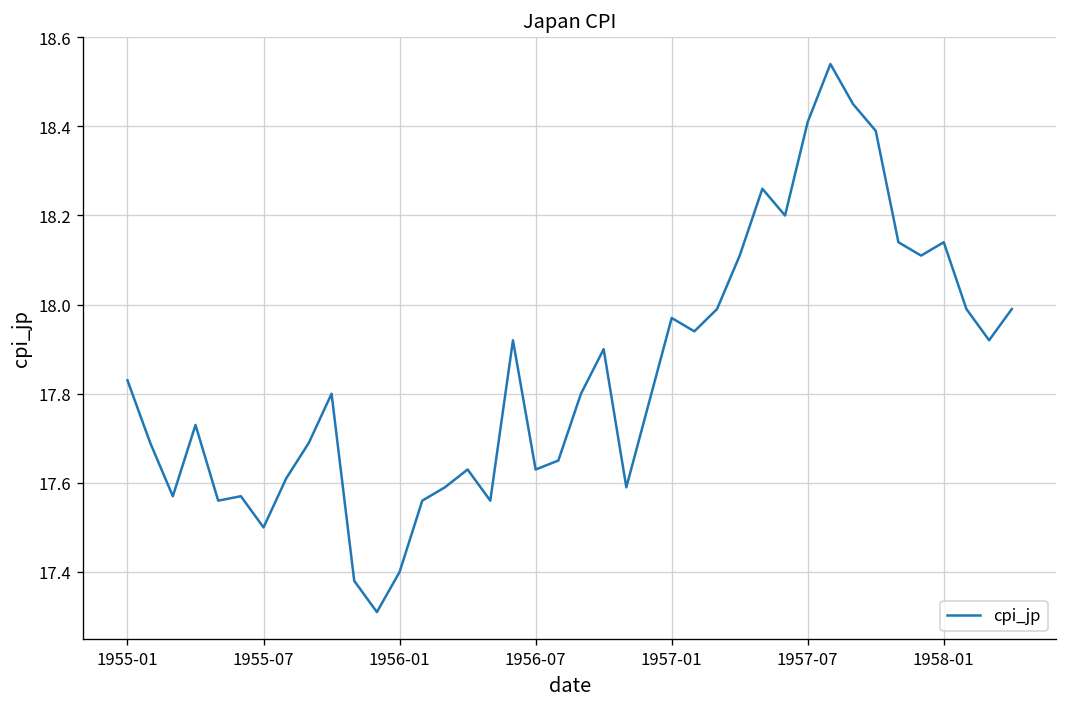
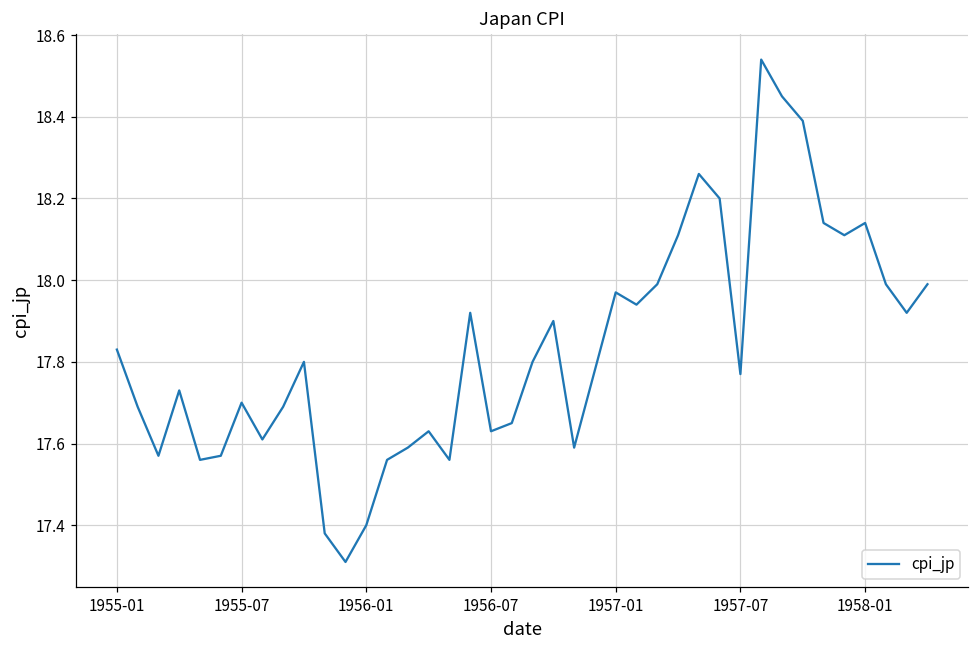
  {
    "1955-01": 17.83,
-   "1955-07": 17.5,
+   "1955-07": 17.7,
    "1956-01": 17.40,
    "1956-07": 17.63,
    "1957-01": 17.97,
-   "1957-07": 18.41,
+   "1957-07": 17.77,
    "1958-01": 18.14
  }
